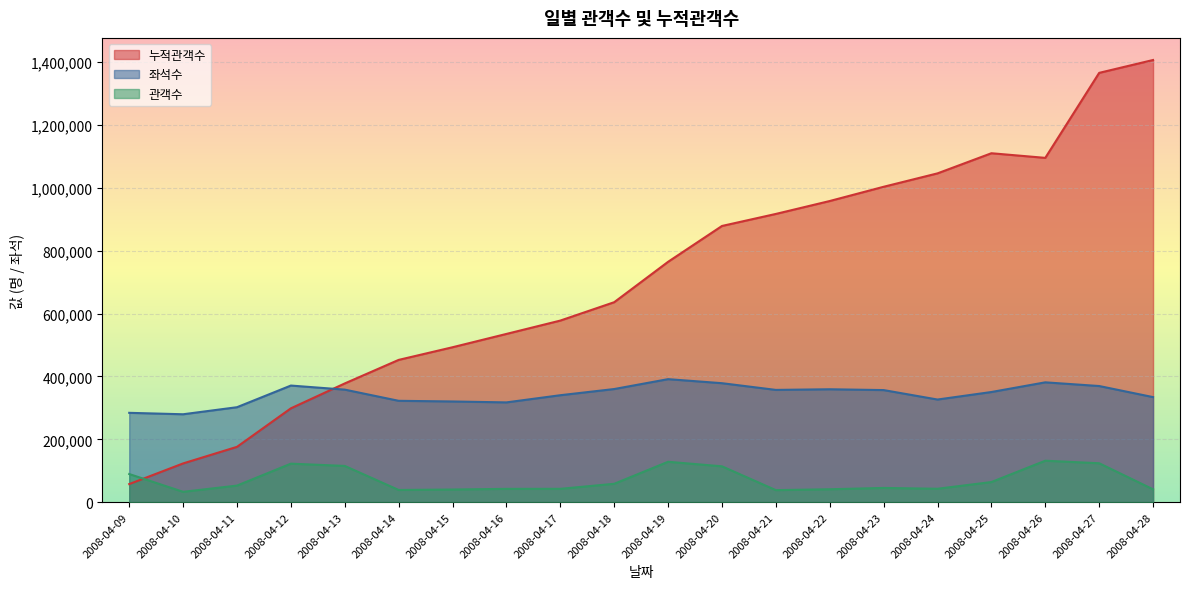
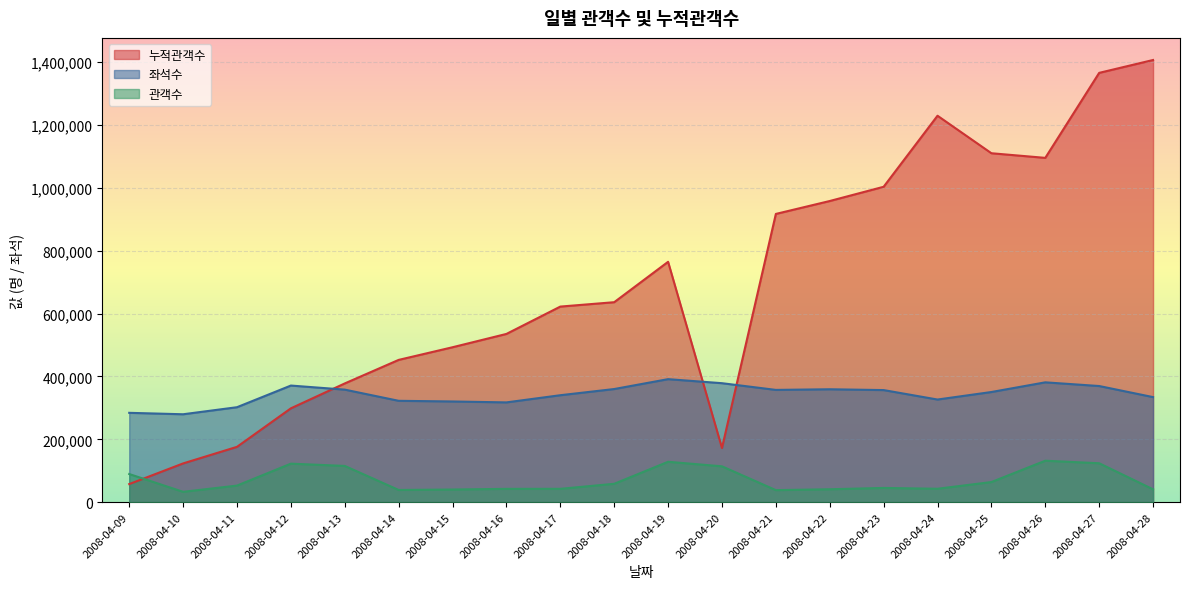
  {
    "누적관객수": {
      "2008-04-09": "60,000",
      "2008-04-10": "120,000",
      "2008-04-11": "180,000",
      "2008-04-12": "300,000",
      "2008-04-13": "380,000",
      "2008-04-14": "450,000",
      "2008-04-15": "490,000",
      "2008-04-16": "540,000",
-     "2008-04-17": "580,000",
+     "2008-04-17": "620,000",
      "2008-04-18": "640,000",
      "2008-04-19": "760,000",
-     "2008-04-20": "880,000",
+     "2008-04-20": "170,000",
      "2008-04-21": "920,000",
      "2008-04-22": "960,000",
      "2008-04-23": "1,000,000",
-     "2008-04-24": "1,050,000",
+     "2008-04-24": "1,230,000",
      "2008-04-25": "1,110,000",
      "2008-04-26": "1,100,000",
      "2008-04-27": "1,370,000",
      "2008-04-28": "1,410,000"
    }
  }
